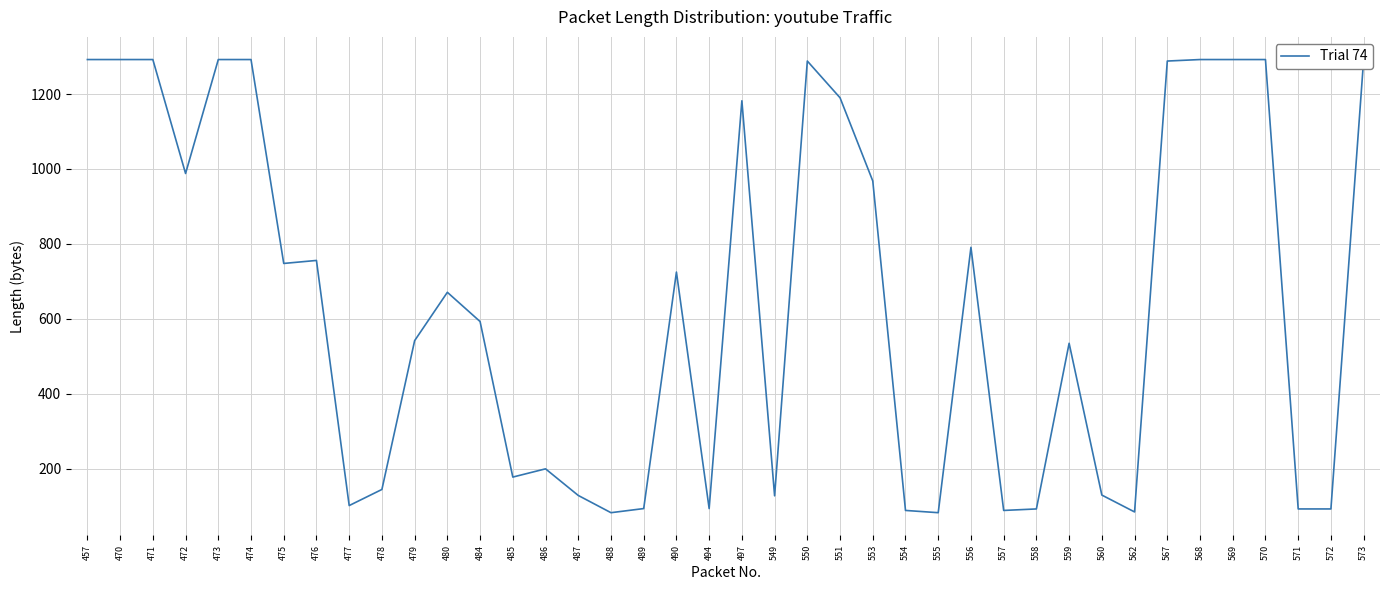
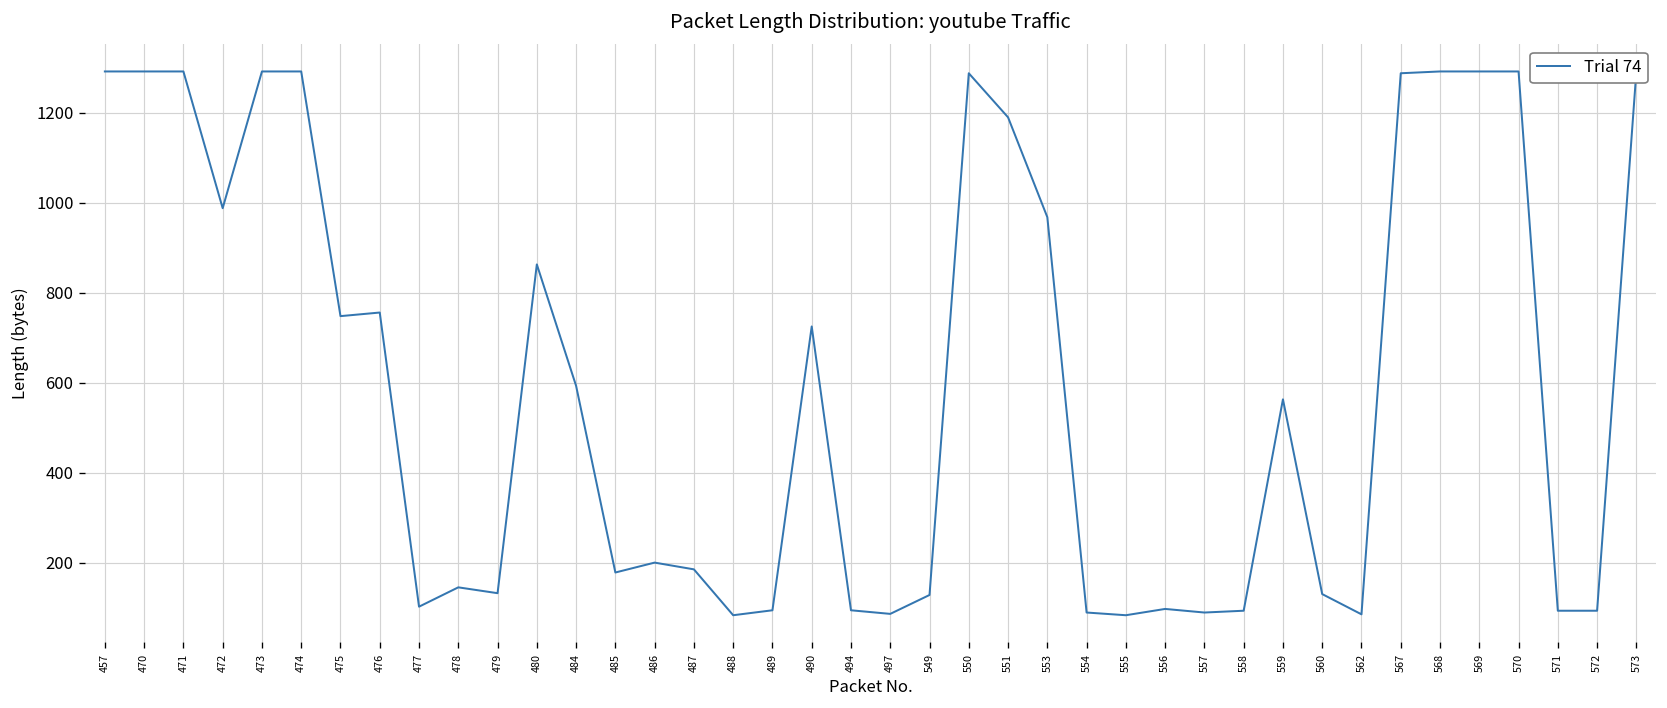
  {
    "457": 1290,
    "470": 1290,
    "471": 1290,
    "472": 990,
    "473": 1290,
    "474": 1290,
    "475": 750,
    "476": 760,
    "477": 100,
    "478": 150,
-   "479": 540,
-   "480": 670,
+   "479": 130,
+   "480": 860,
    "484": 590,
    "485": 180,
    "486": 200,
-   "487": 130,
+   "487": 190,
    "488": 80,
    "489": 90,
    "490": 730,
    "494": 90,
-   "497": 1180,
+   "497": 90,
    "549": 130,
    "550": 1290,
    "551": 1190,
    "553": 970,
    "554": 90,
    "555": 80,
-   "556": 790,
+   "556": 100,
    "557": 90,
    "558": 90,
-   "559": 540,
+   "559": 560,
    "560": 130,
    "562": 90,
    "567": 1290,
    "568": 1290,
    "569": 1290,
    "570": 1290,
    "571": 90,
    "572": 90
  }
